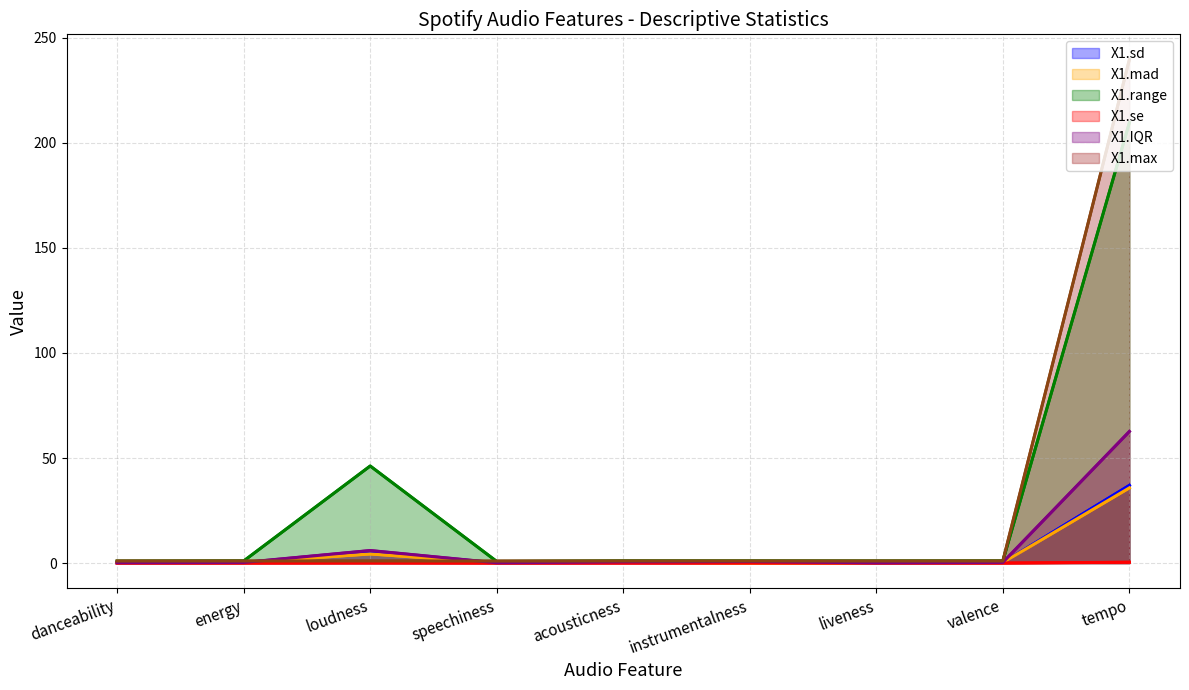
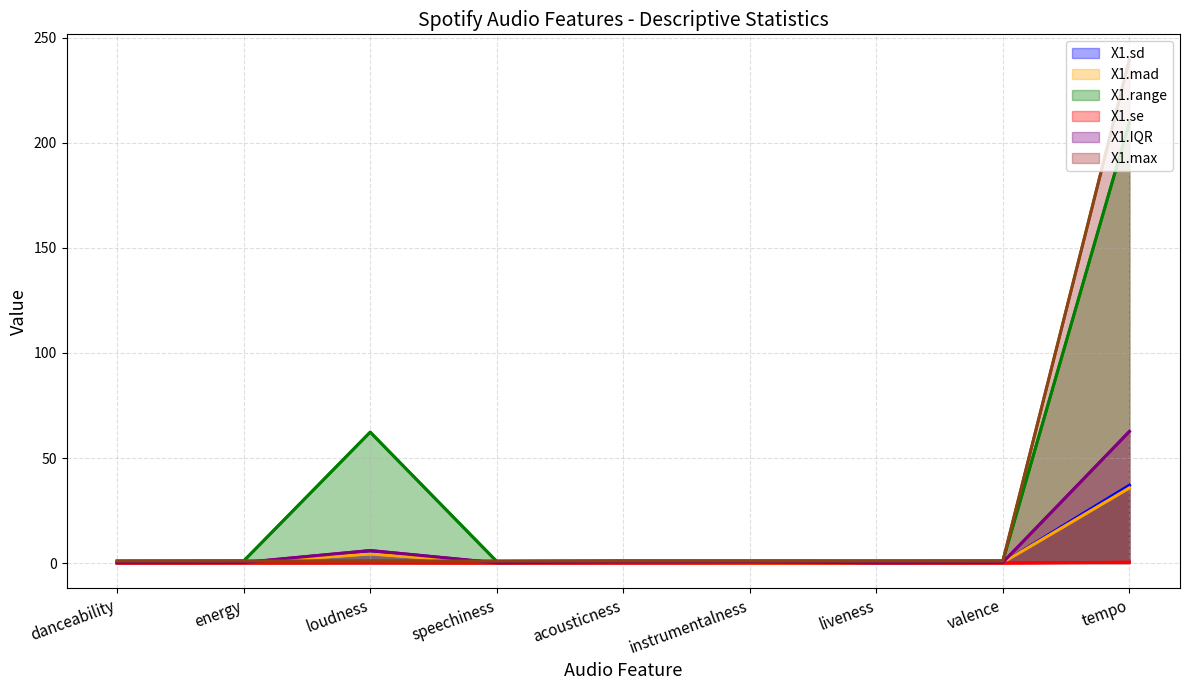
  {
    "X1.range": {
-     "loudness": 46
+     "loudness": 62
    }
  }
